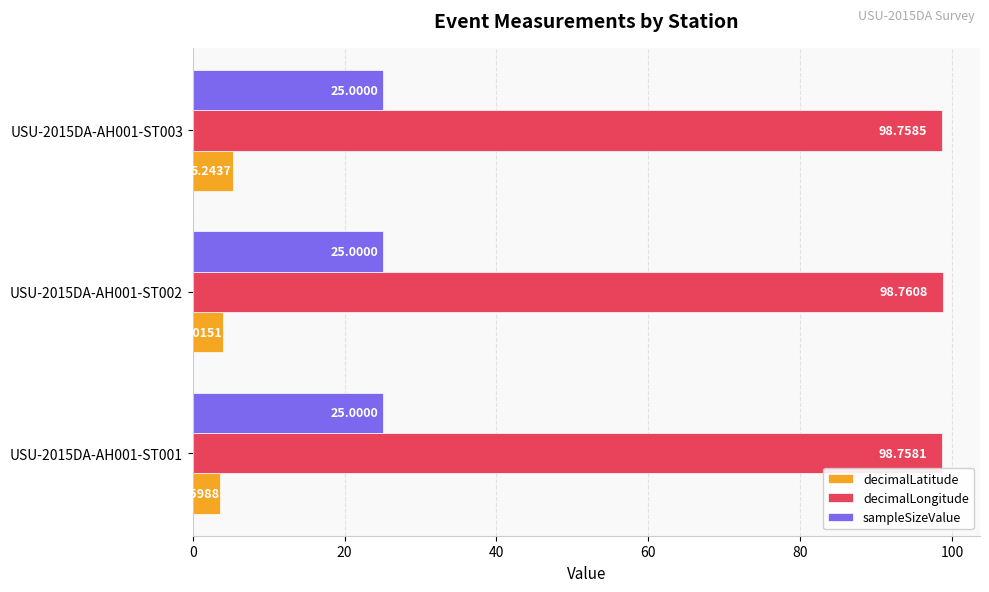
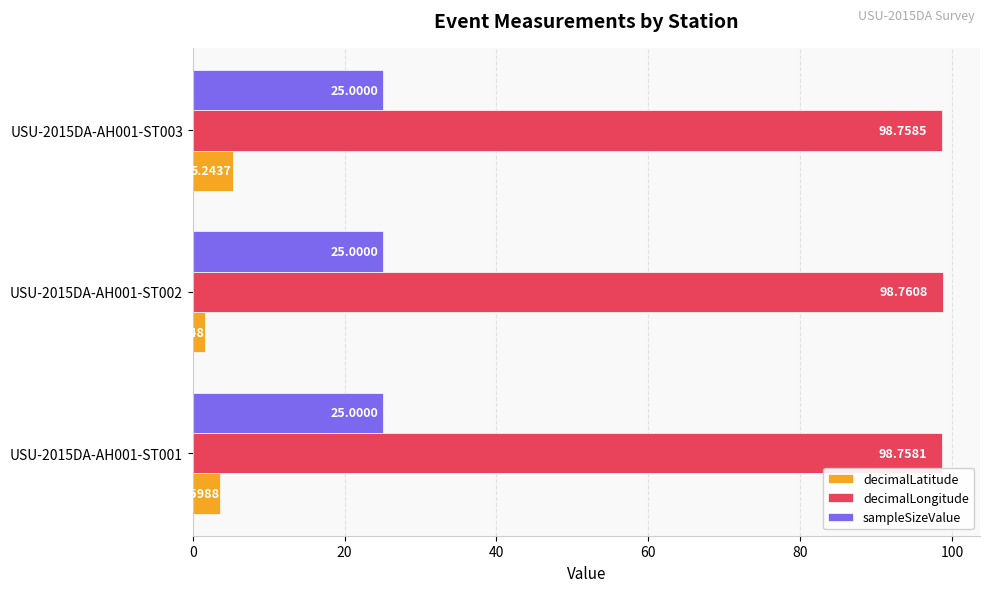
  {
    "decimalLatitude": {
-     "USU-2015DA-AH001-ST002": 4
+     "USU-2015DA-AH001-ST002": 2
    },
    "decimalLongitude": {
      "USU-2015DA-AH001-ST003": 98.7585,
      "USU-2015DA-AH001-ST002": 98.7608,
      "USU-2015DA-AH001-ST001": 98.7581
    },
    "sampleSizeValue": {
      "USU-2015DA-AH001-ST003": 25.0000,
      "USU-2015DA-AH001-ST002": 25.0000,
      "USU-2015DA-AH001-ST001": 25.0000
    }
  }
